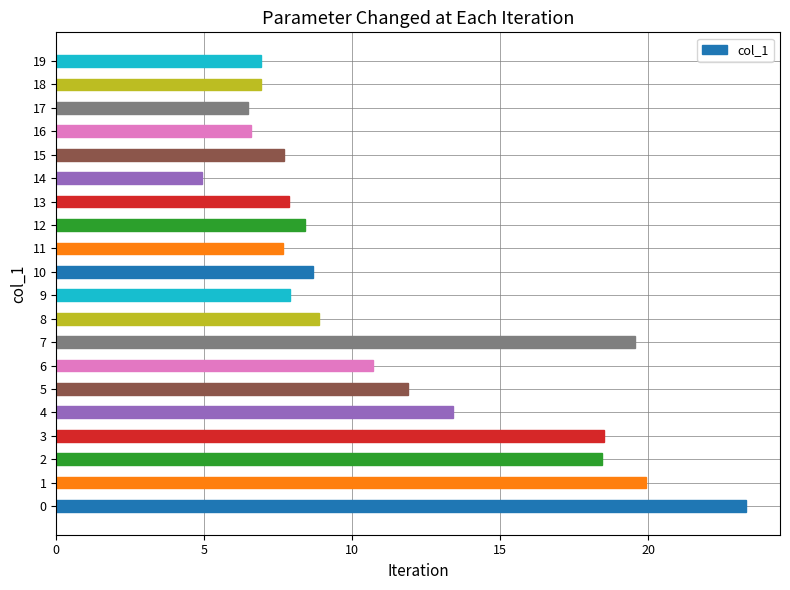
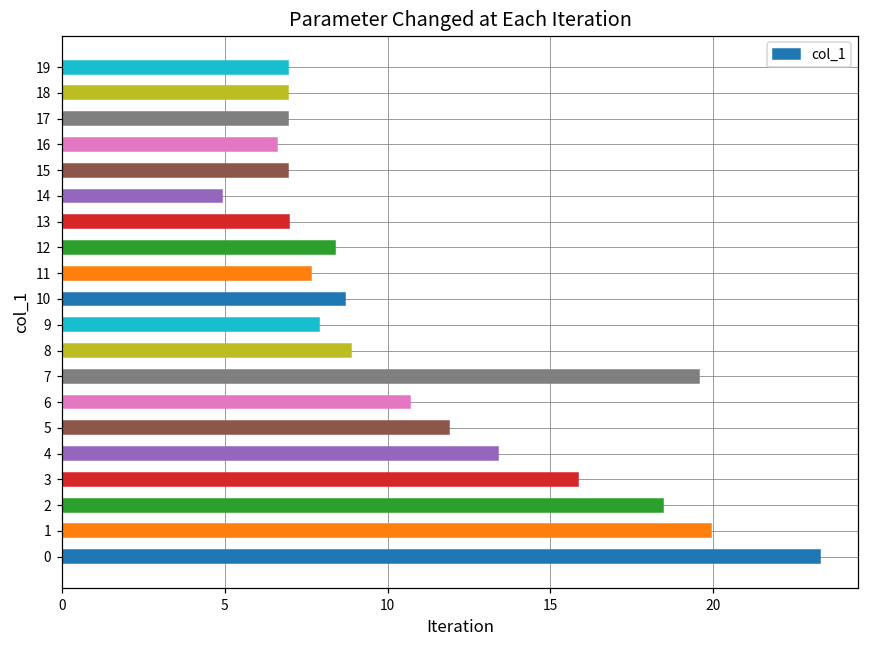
  {
    "19": 6.9,
    "18": 6.9,
-   "17": 6.5,
+   "17": 6.9,
    "16": 6.6,
-   "15": 7.7,
+   "15": 6.9,
    "14": 4.9,
-   "13": 7.9,
+   "13": 7.0,
    "12": 8.4,
    "11": 7.7,
    "10": 8.7,
    "9": 7.9,
    "8": 8.9,
    "7": 19.6,
    "6": 10.7,
    "5": 11.9,
    "4": 13.4,
-   "3": 18.5,
+   "3": 15.8,
    "2": 18.4,
    "1": 19.9,
    "0": 23.3
  }
